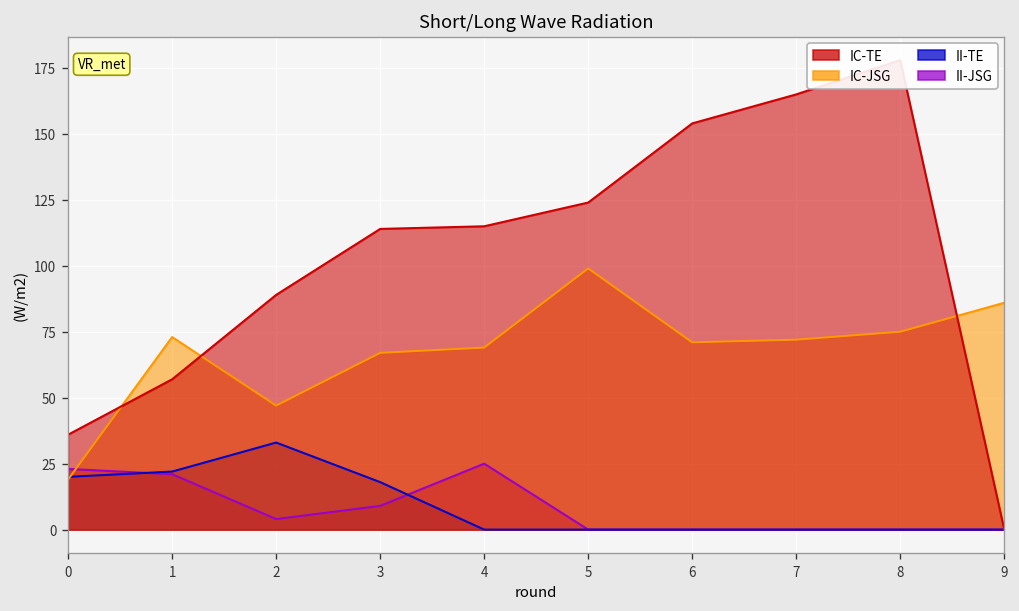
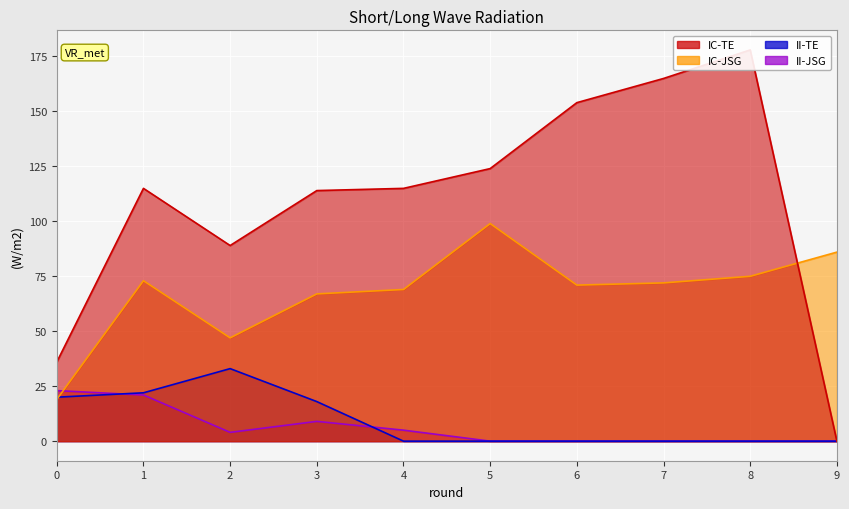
  {
    "II-JSG": {
      "0": 23,
      "2": 4,
      "3": 9,
-     "4": 25
+     "4": 5
    },
    "II-TE": {
      "2": 33,
      "3": 18,
      "4": 0
    },
    "IC-JSG": {
      "1": 73,
      "2": 47,
      "3": 67,
      "4": 69,
      "5": 99,
      "6": 71,
      "7": 72,
      "8": 75,
      "9": 86
    },
    "IC-TE": {
      "0": 36,
-     "1": 57,
+     "1": 115,
      "2": 89,
      "3": 114,
      "4": 115,
      "5": 124,
      "6": 154,
      "7": 165
    }
  }
